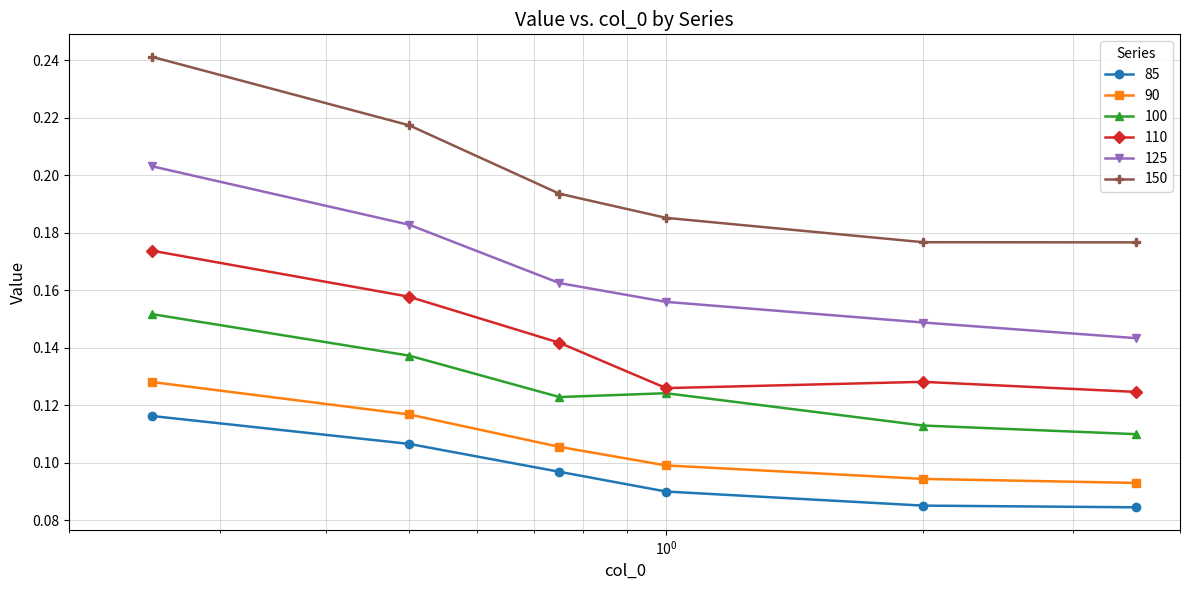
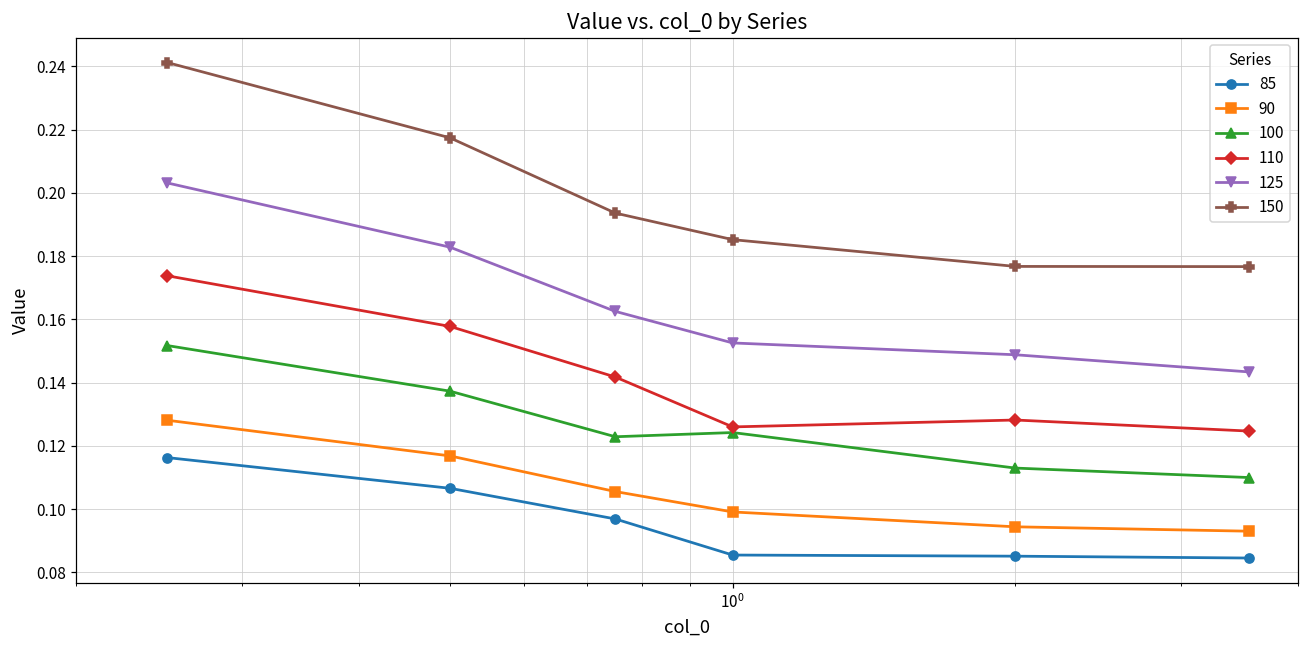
  {
    "85": {
-     "10^0": 0.090
+     "10^0": 0.085
    },
    "90": {
      "10^0": 0.099
    },
    "100": {
      "10^0": 0.124
    },
    "110": {
      "10^0": 0.126
    },
    "125": {
-     "10^0": 0.156
+     "10^0": 0.153
    },
    "150": {
      "10^0": 0.185
    }
  }
